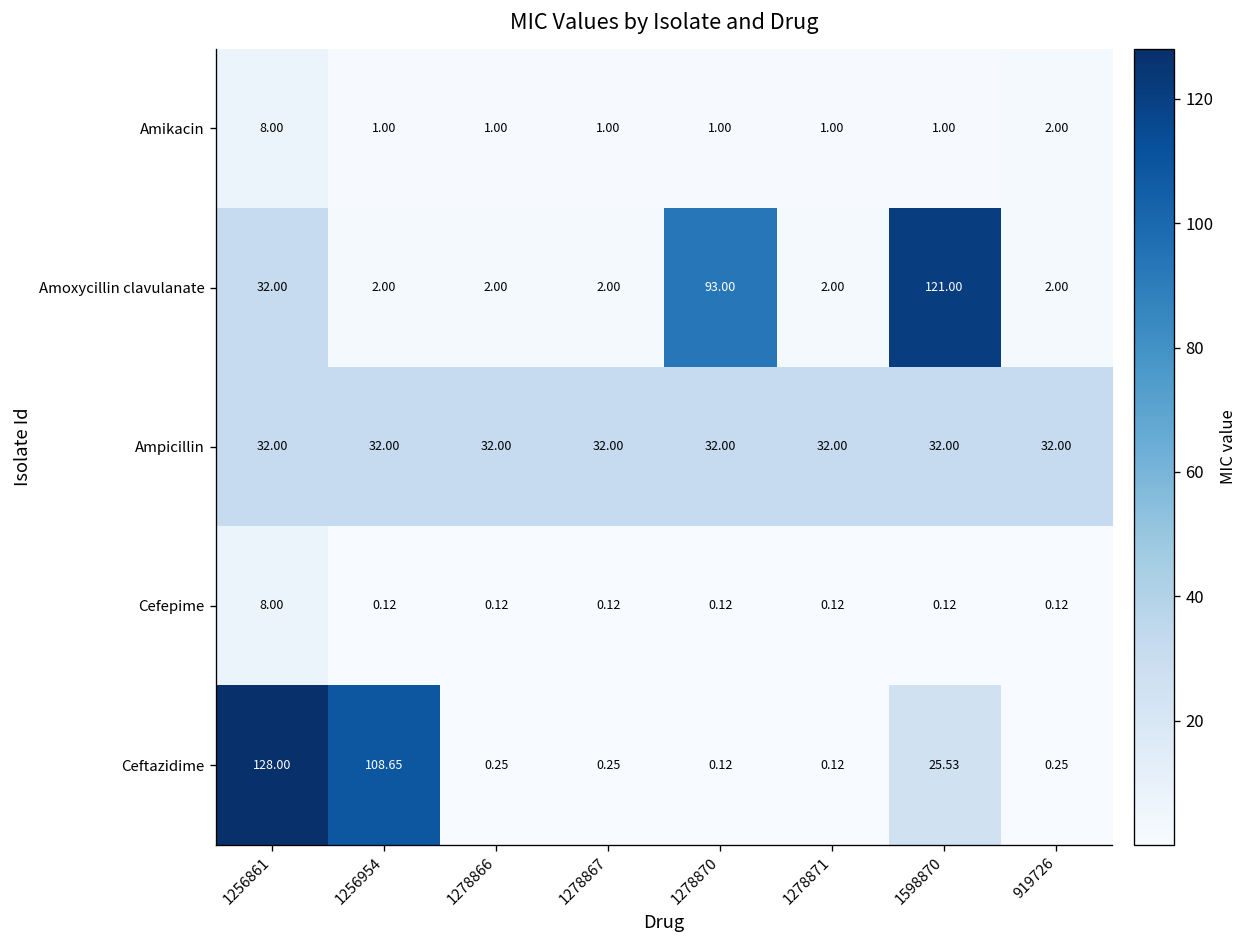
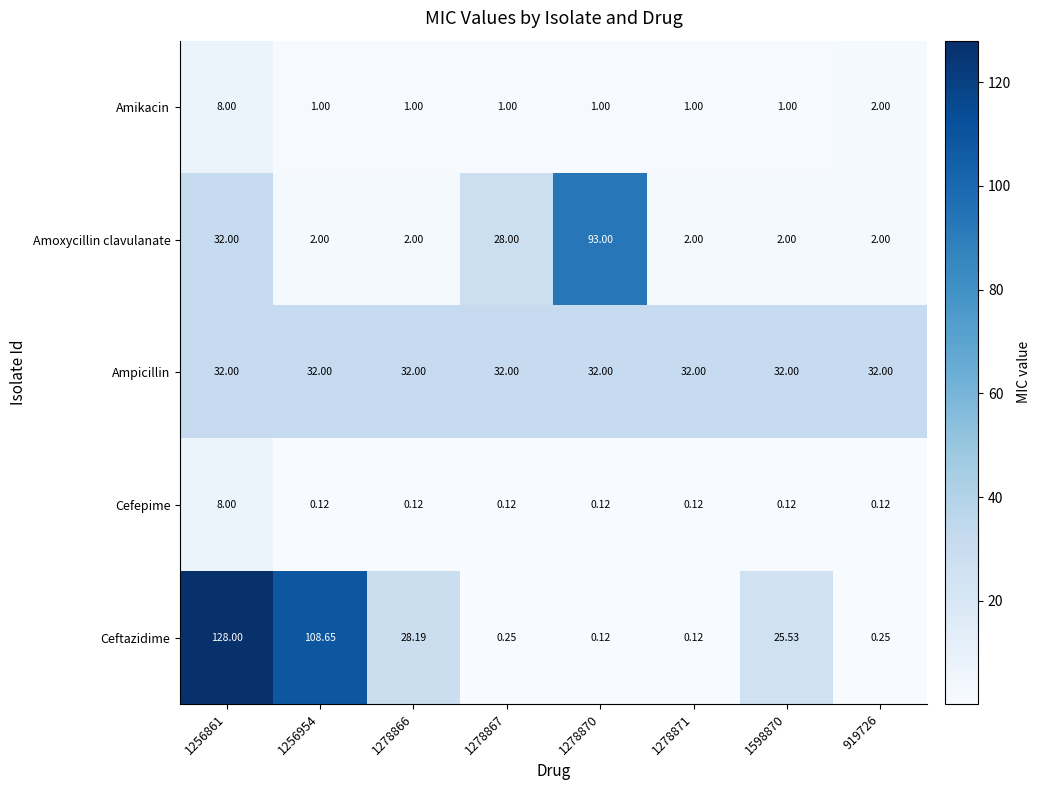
  {
    "Amikacin": {
      "1256861": 8.00,
      "1256954": 1.00,
      "1278866": 1.00,
      "1278867": 1.00,
      "1278870": 1.00,
      "1278871": 1.00,
      "1598870": 1.00,
      "919726": 2.00
    },
    "Amoxycillin clavulanate": {
      "1256861": 32.00,
      "1256954": 2.00,
      "1278866": 2.00,
-     "1278867": 2.00,
+     "1278867": 28.00,
      "1278870": 93.00,
      "1278871": 2.00,
-     "1598870": 121.00,
+     "1598870": 2.00,
      "919726": 2.00
    },
    "Ampicillin": {
      "1256861": 32.00,
      "1256954": 32.00,
      "1278866": 32.00,
      "1278867": 32.00,
      "1278870": 32.00,
      "1278871": 32.00,
      "1598870": 32.00,
      "919726": 32.00
    },
    "Cefepime": {
      "1256861": 8.00,
      "1256954": 0.12,
      "1278866": 0.12,
      "1278867": 0.12,
      "1278870": 0.12,
      "1278871": 0.12,
      "1598870": 0.12,
      "919726": 0.12
    },
    "Ceftazidime": {
      "1256861": 128.00,
      "1256954": 108.65,
-     "1278866": 0.25,
+     "1278866": 28.19,
      "1278867": 0.25,
      "1278870": 0.12,
      "1278871": 0.12,
      "1598870": 25.53,
      "919726": 0.25
    }
  }
